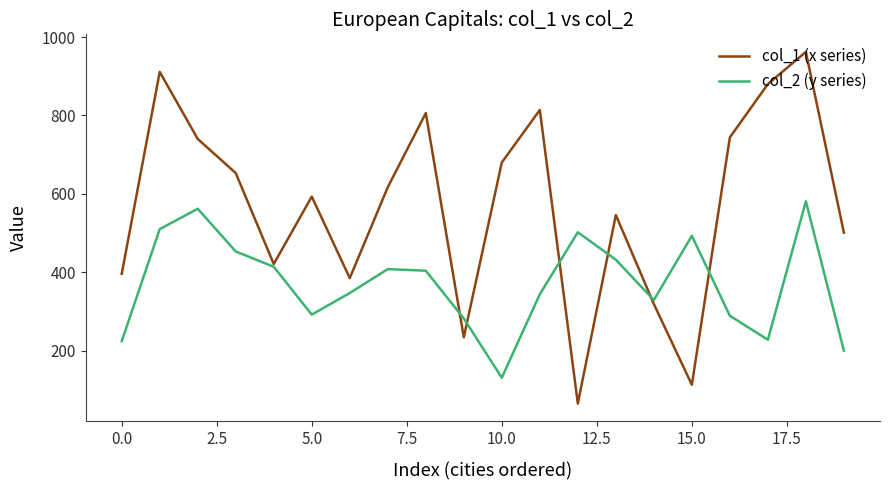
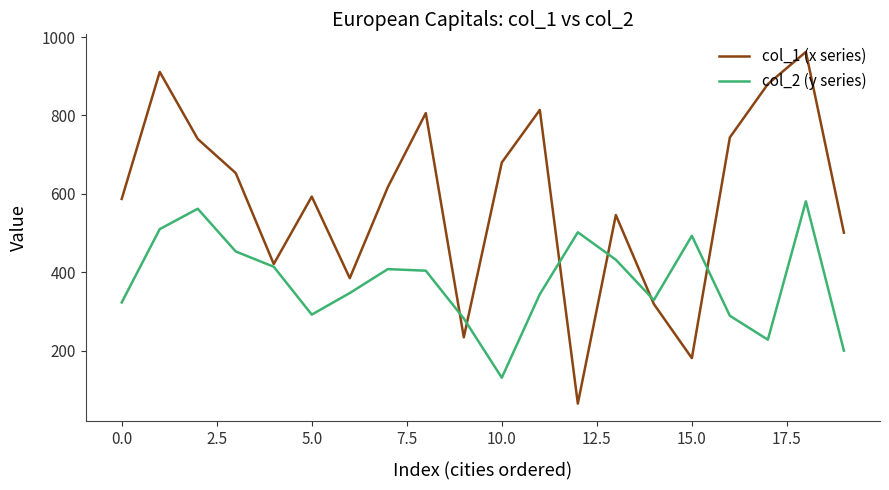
  {
    "col_1 (x series)": {
-     "0.0": 400,
+     "0.0": 590,
      "5.0": 590,
      "10.0": 680,
-     "15.0": 110
+     "15.0": 180
    },
    "col_2 (y series)": {
-     "0.0": 220,
+     "0.0": 320,
      "5.0": 290,
      "10.0": 130,
      "15.0": 490
    }
  }
